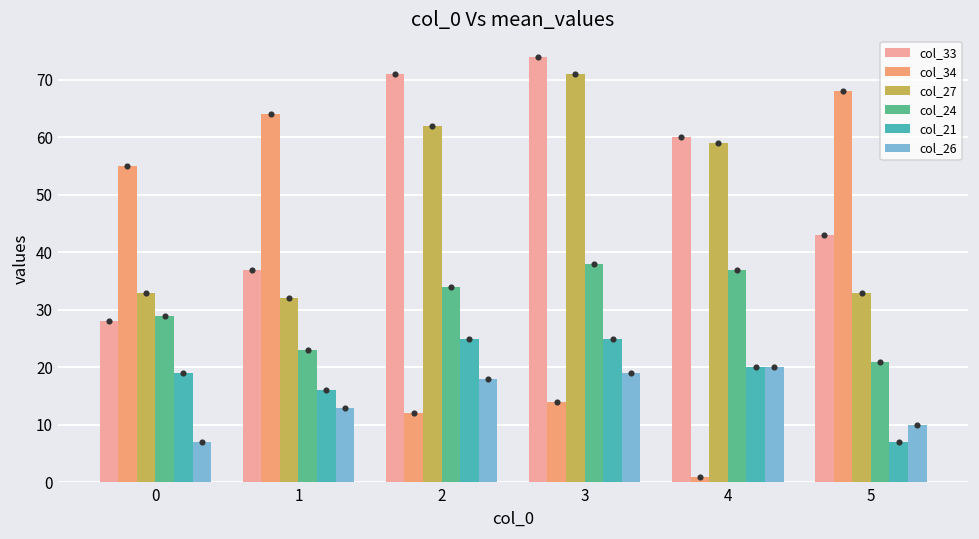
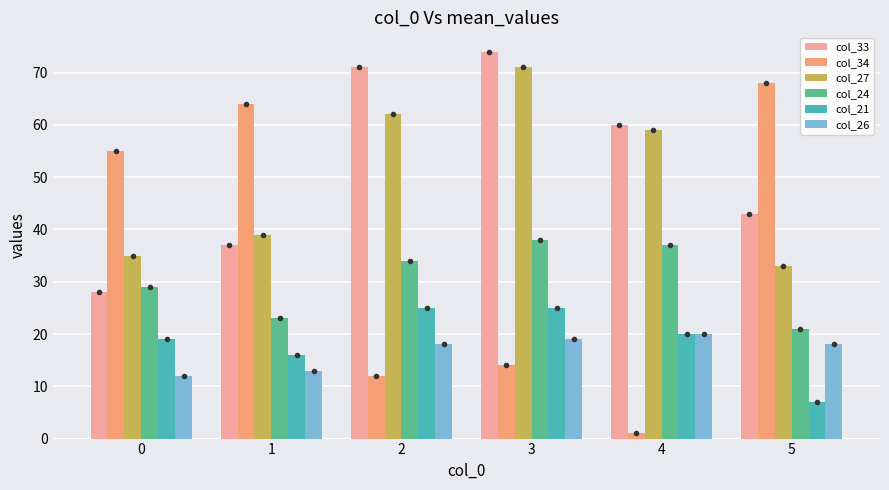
  {
    "col_27": {
-     "0": 33,
-     "1": 32,
+     "0": 35,
+     "1": 39,
      "2": 62,
      "3": 71,
      "4": 59,
      "5": 33
    },
    "col_26": {
-     "0": 7,
+     "0": 12,
      "1": 13,
      "2": 18,
      "3": 19,
      "4": 20,
-     "5": 10
+     "5": 18
    }
  }
